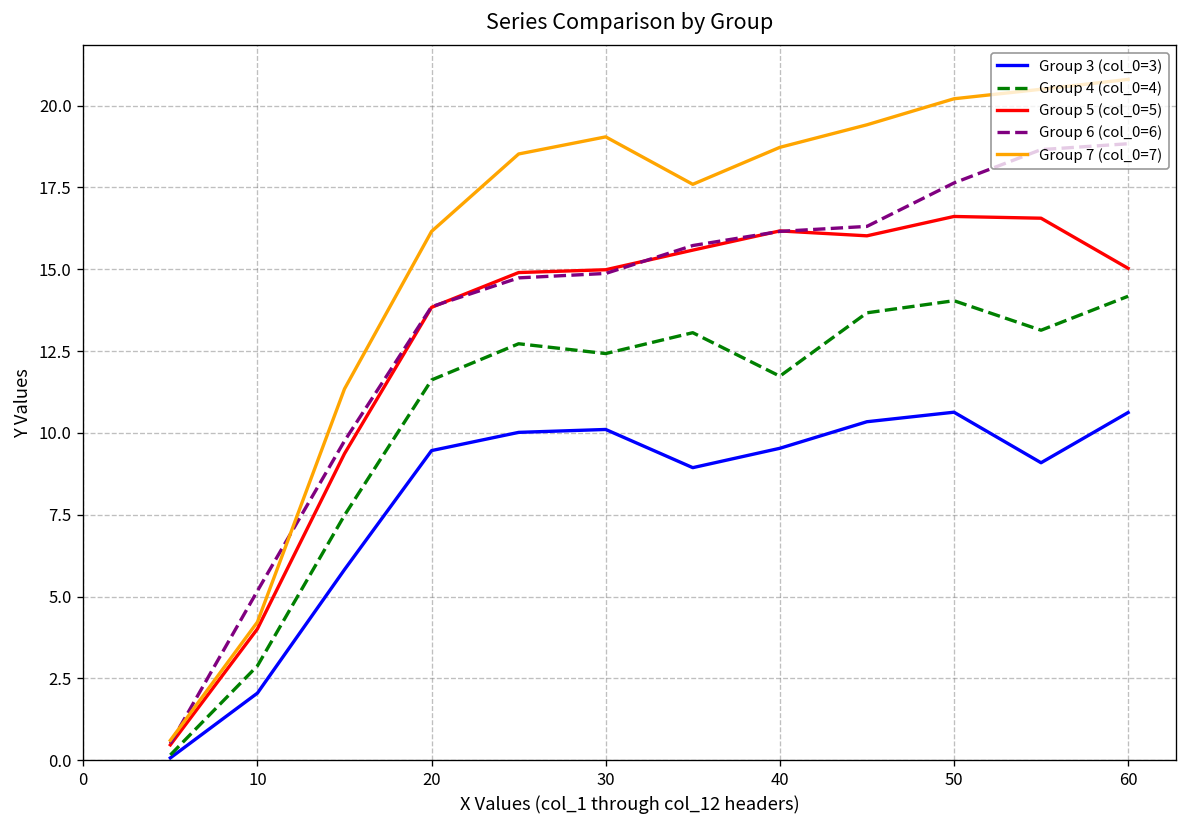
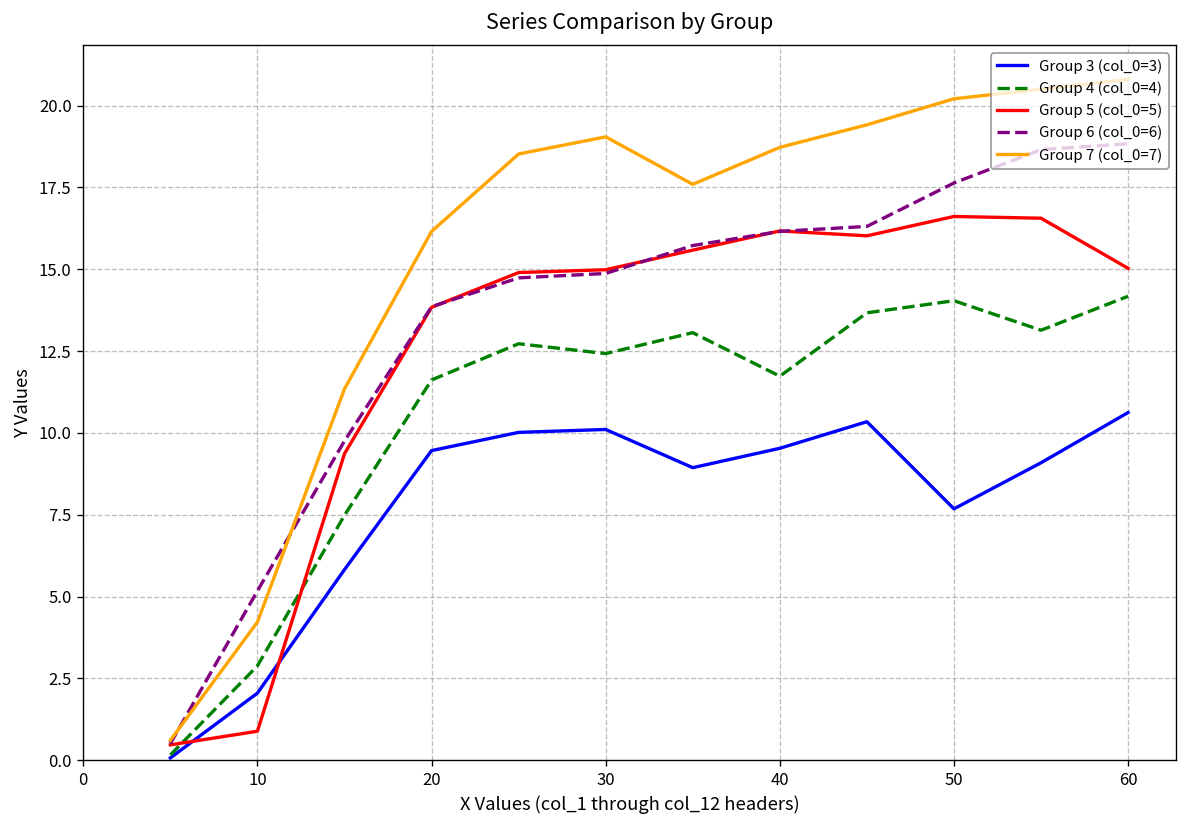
  {
    "Group 3 (col_0=3)": {
      "10": 2.0,
      "20": 9.5,
      "30": 10.1,
      "40": 9.5,
-     "50": 10.6,
+     "50": 7.7,
      "60": 10.6
    },
    "Group 4 (col_0=4)": {
      "10": 2.9,
      "20": 11.6,
      "30": 12.4,
      "40": 11.7,
      "50": 14.0,
      "60": 14.2
    },
    "Group 5 (col_0=5)": {
-     "10": 4.0,
+     "10": 0.9,
      "30": 15.0,
      "50": 16.6,
      "60": 15.0
    },
    "Group 6 (col_0=6)": {
      "10": 5.2,
      "30": 14.9,
      "50": 17.6
    },
    "Group 7 (col_0=7)": {
      "10": 4.2,
      "20": 16.2,
      "30": 19.0,
      "40": 18.7,
      "50": 20.2
    }
  }
